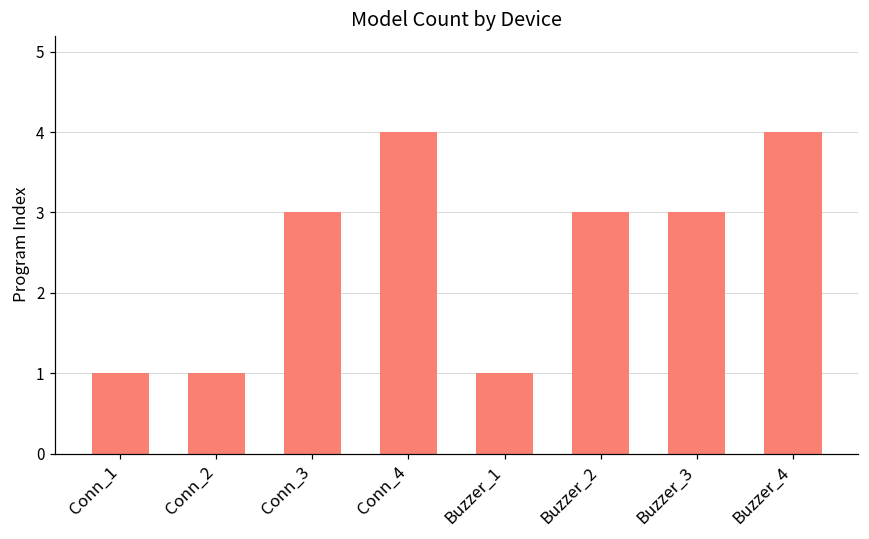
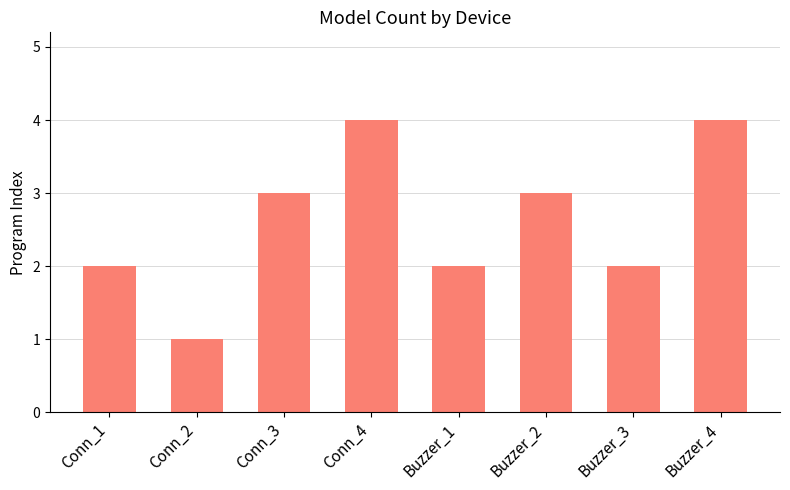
  {
-   "Conn_1": 1,
+   "Conn_1": 2,
    "Conn_2": 1,
    "Conn_3": 3,
    "Conn_4": 4,
-   "Buzzer_1": 1,
+   "Buzzer_1": 2,
    "Buzzer_2": 3,
-   "Buzzer_3": 3,
+   "Buzzer_3": 2,
    "Buzzer_4": 4
  }
